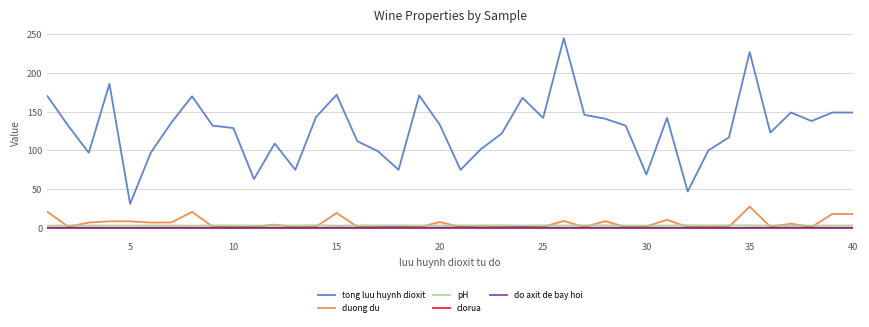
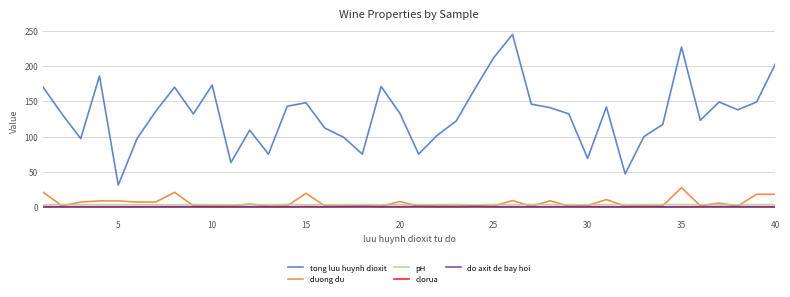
  {
    "tong luu huynh dioxit": {
      "5": 30,
-     "10": 130,
-     "15": 170,
+     "10": 170,
+     "15": 150,
      "20": 130,
-     "25": 140,
+     "25": 210,
      "30": 70,
      "35": 230,
-     "40": 150
+     "40": 200
    },
    "duong du": {
      "5": 10,
      "15": 20,
      "20": 10,
      "35": 30,
      "40": 20
    }
  }
